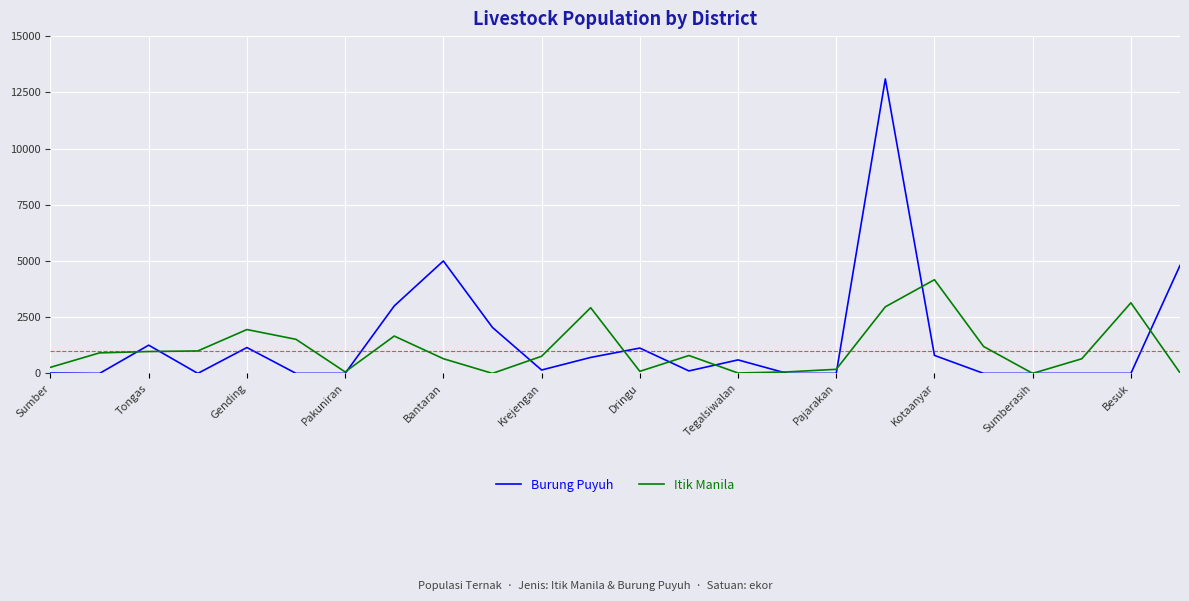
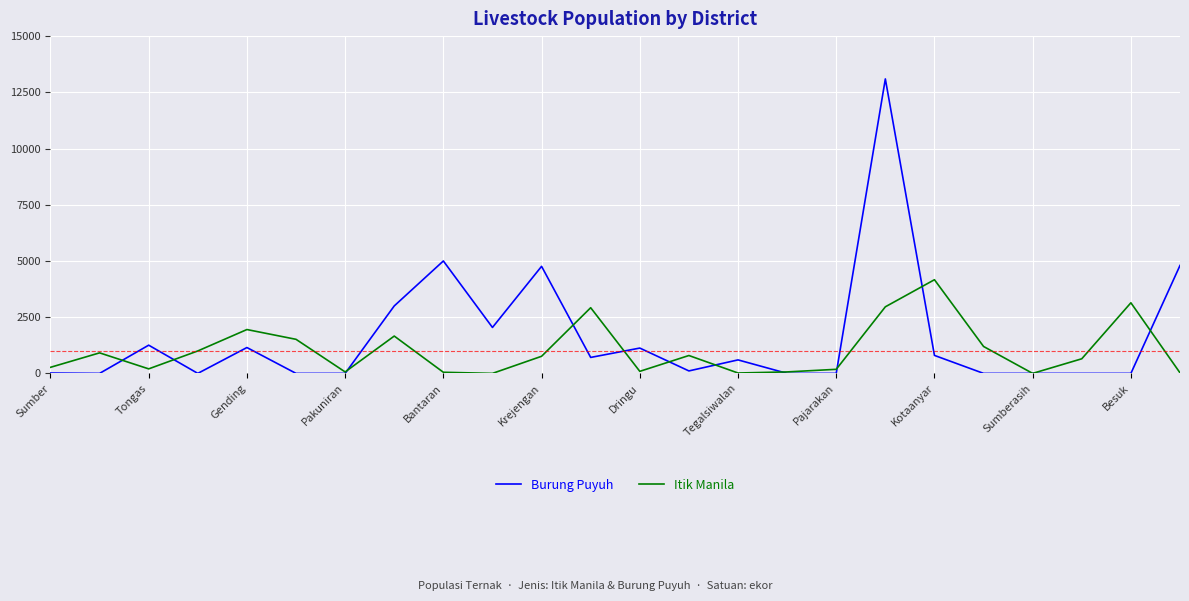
  {
    "Burung Puyuh": {
      "Sumber": 0,
      "Tongas": 1300,
      "Gending": 1200,
      "Bantaran": 5000,
-     "Krejengan": 200,
+     "Krejengan": 4800,
      "Dringu": 1100,
      "Tegalsiwalan": 600,
      "Pajarakan": 0,
      "Kotaanyar": 800,
      "Besuk": 0
    },
    "Itik Manila": {
      "Sumber": 300,
-     "Tongas": 1000,
+     "Tongas": 200,
      "Gending": 2000,
-     "Bantaran": 700,
+     "Bantaran": 100,
      "Krejengan": 800,
      "Dringu": 100,
      "Tegalsiwalan": 0,
      "Pajarakan": 200,
      "Kotaanyar": 4200,
      "Besuk": 3100
    }
  }
